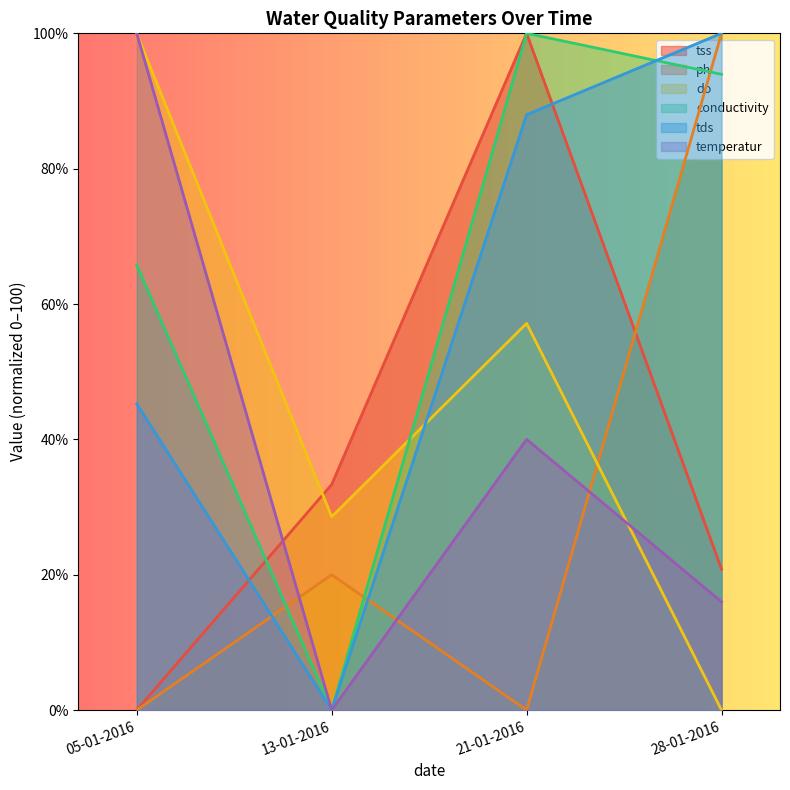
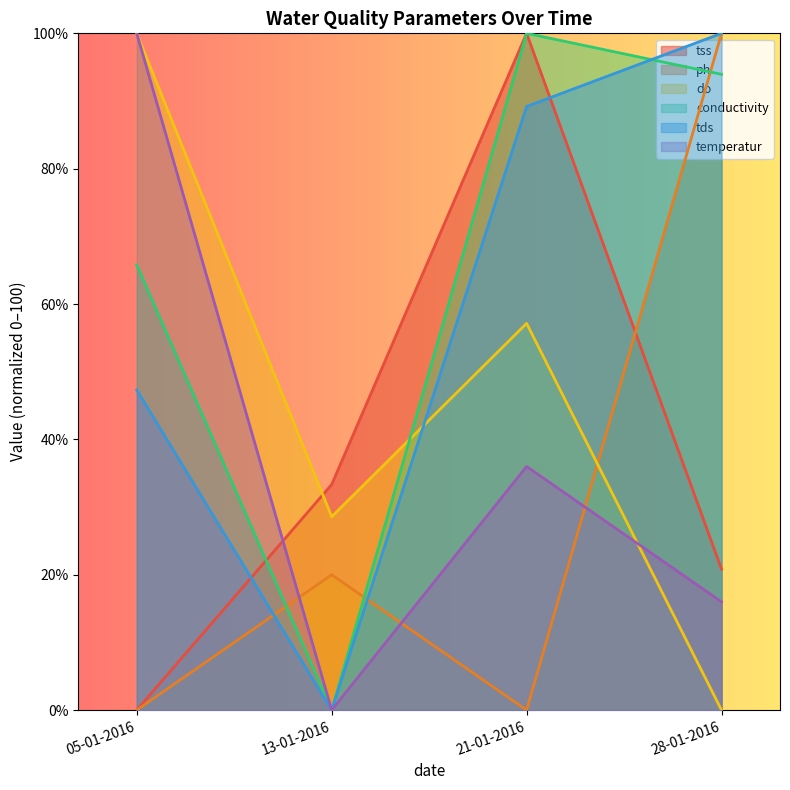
  {
    "conductivity": {
      "05-01-2016": "66%"
    },
    "tds": {
-     "05-01-2016": "45%",
-     "21-01-2016": "88%"
+     "05-01-2016": "47%",
+     "21-01-2016": "89%"
    },
    "temperatur": {
-     "21-01-2016": "40%",
+     "21-01-2016": "36%",
      "28-01-2016": "16%"
    }
  }
